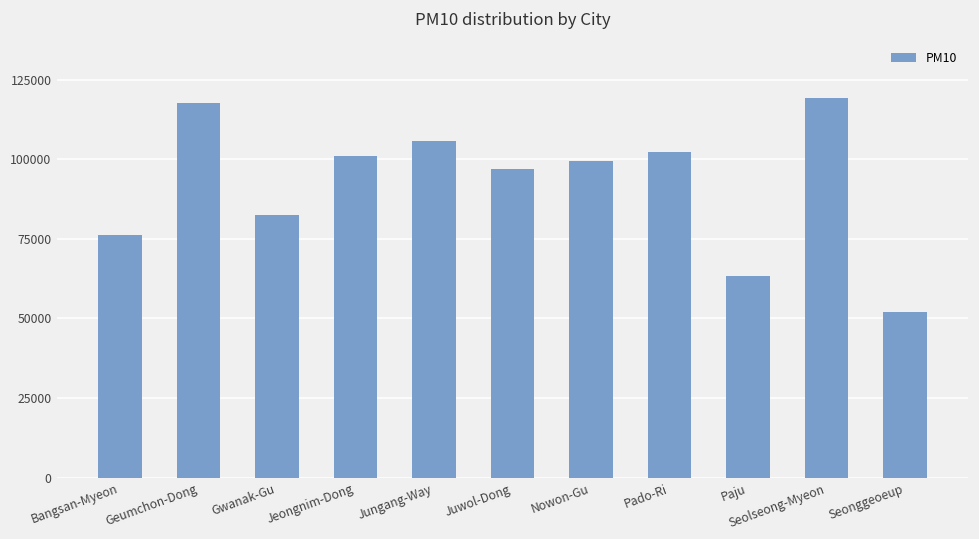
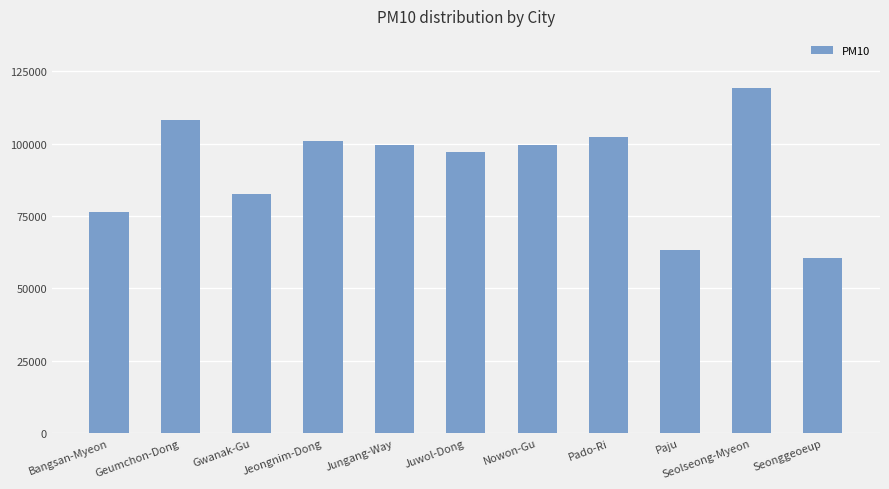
  {
    "Bangsan-Myeon": 76000,
-   "Geumchon-Dong": 118000,
+   "Geumchon-Dong": 108000,
    "Gwanak-Gu": 83000,
    "Jeongnim-Dong": 101000,
-   "Jungang-Way": 106000,
+   "Jungang-Way": 99000,
    "Juwol-Dong": 97000,
    "Nowon-Gu": 100000,
    "Pado-Ri": 102000,
    "Paju": 63000,
    "Seolseong-Myeon": 119000,
-   "Seonggeoeup": 52000
+   "Seonggeoeup": 61000
  }
